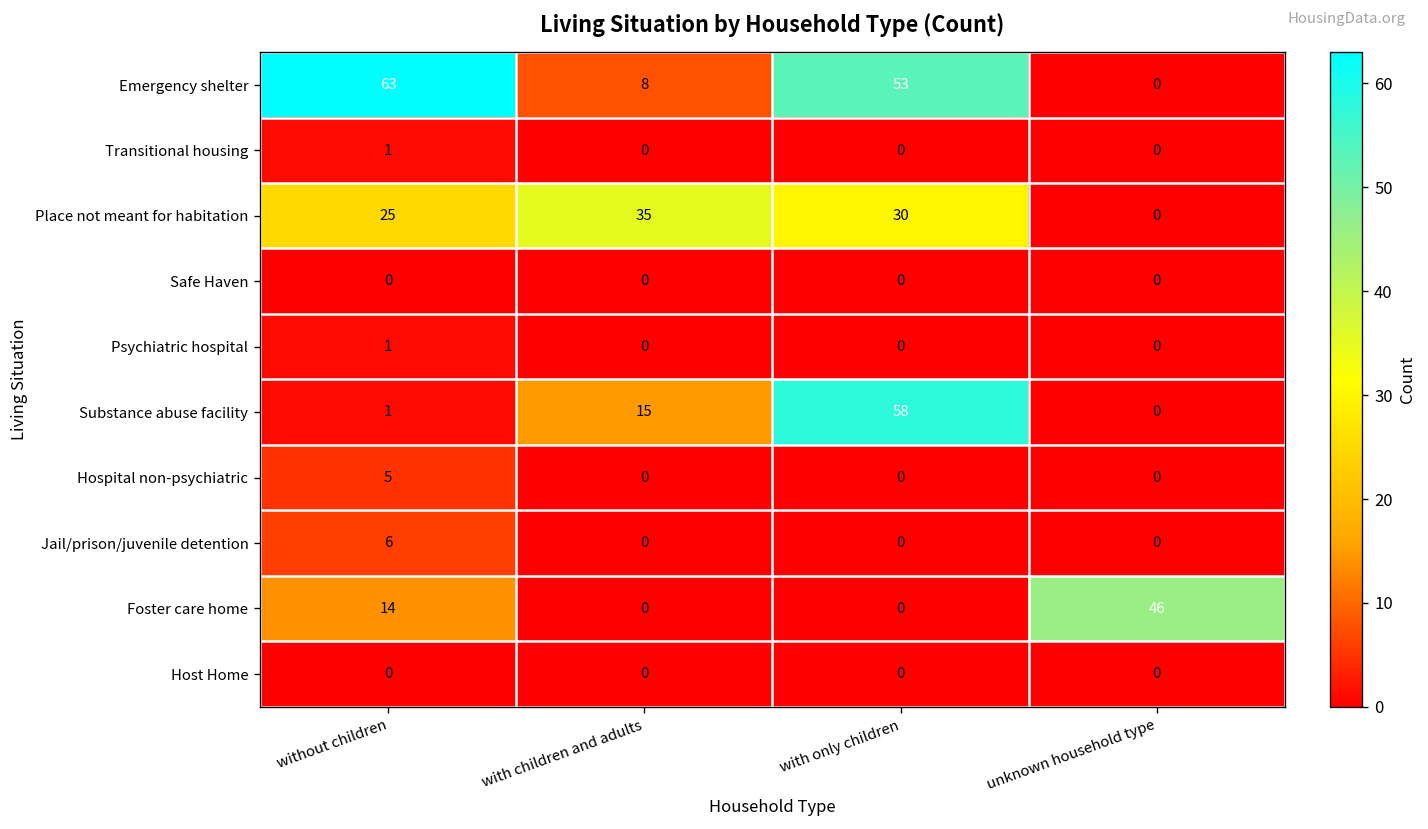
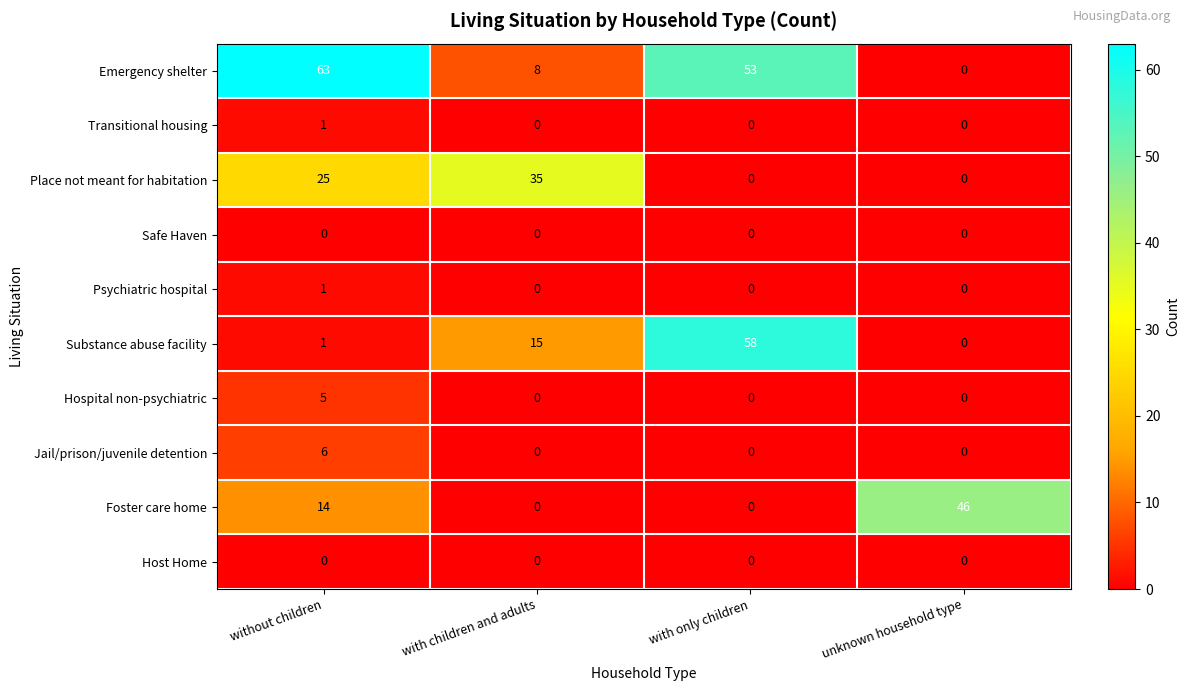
  {
    "Emergency shelter": {
      "without children": 63,
      "with children and adults": 8,
      "with only children": 53,
      "unknown household type": 0
    },
    "Transitional housing": {
      "without children": 1,
      "with children and adults": 0,
      "with only children": 0,
      "unknown household type": 0
    },
    "Place not meant for habitation": {
      "without children": 25,
      "with children and adults": 35,
-     "with only children": 30,
+     "with only children": 0,
      "unknown household type": 0
    },
    "Safe Haven": {
      "without children": 0,
      "with children and adults": 0,
      "with only children": 0,
      "unknown household type": 0
    },
    "Psychiatric hospital": {
      "without children": 1,
      "with children and adults": 0,
      "with only children": 0,
      "unknown household type": 0
    },
    "Substance abuse facility": {
      "without children": 1,
      "with children and adults": 15,
      "with only children": 58,
      "unknown household type": 0
    },
    "Hospital non-psychiatric": {
      "without children": 5,
      "with children and adults": 0,
      "with only children": 0,
      "unknown household type": 0
    },
    "Jail/prison/juvenile detention": {
      "without children": 6,
      "with children and adults": 0,
      "with only children": 0,
      "unknown household type": 0
    },
    "Foster care home": {
      "without children": 14,
      "with children and adults": 0,
      "with only children": 0,
      "unknown household type": 46
    },
    "Host Home": {
      "without children": 0,
      "with children and adults": 0,
      "with only children": 0,
      "unknown household type": 0
    }
  }
